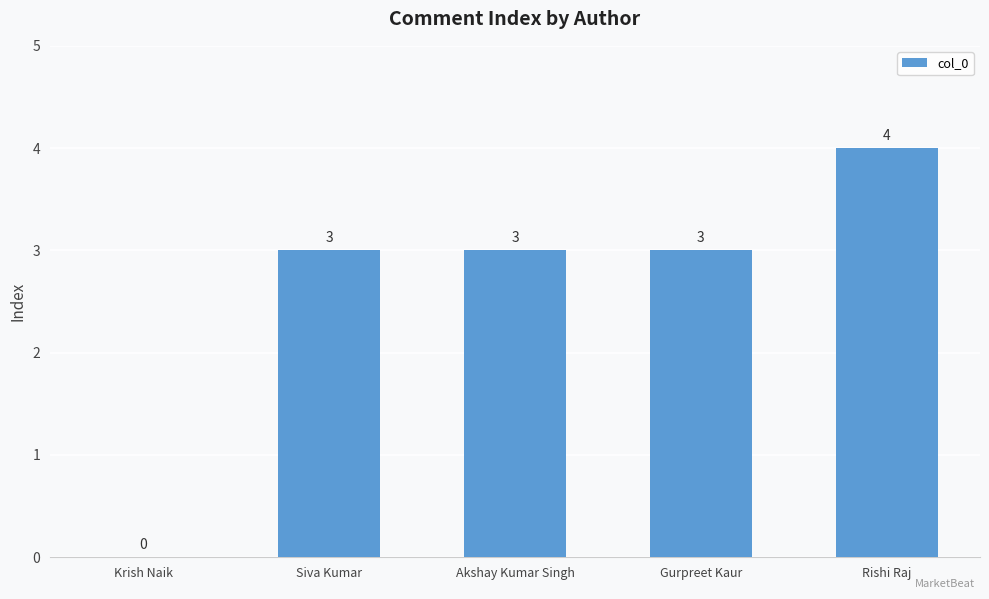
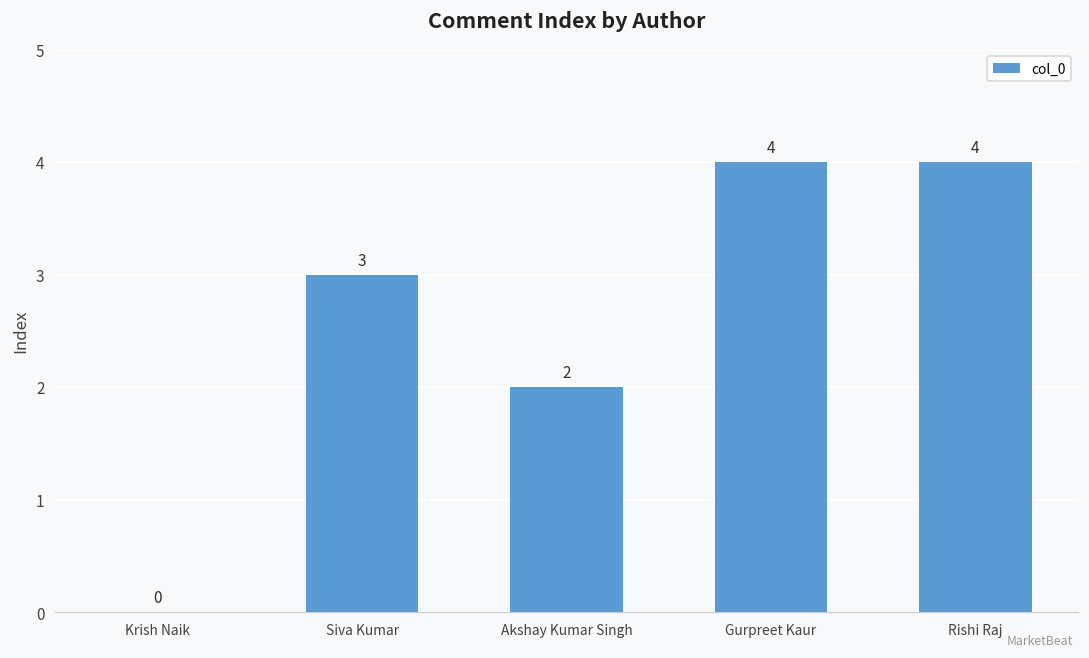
  {
    "Krish Naik": 0,
    "Siva Kumar": 3,
-   "Akshay Kumar Singh": 3,
-   "Gurpreet Kaur": 3,
+   "Akshay Kumar Singh": 2,
+   "Gurpreet Kaur": 4,
    "Rishi Raj": 4
  }
